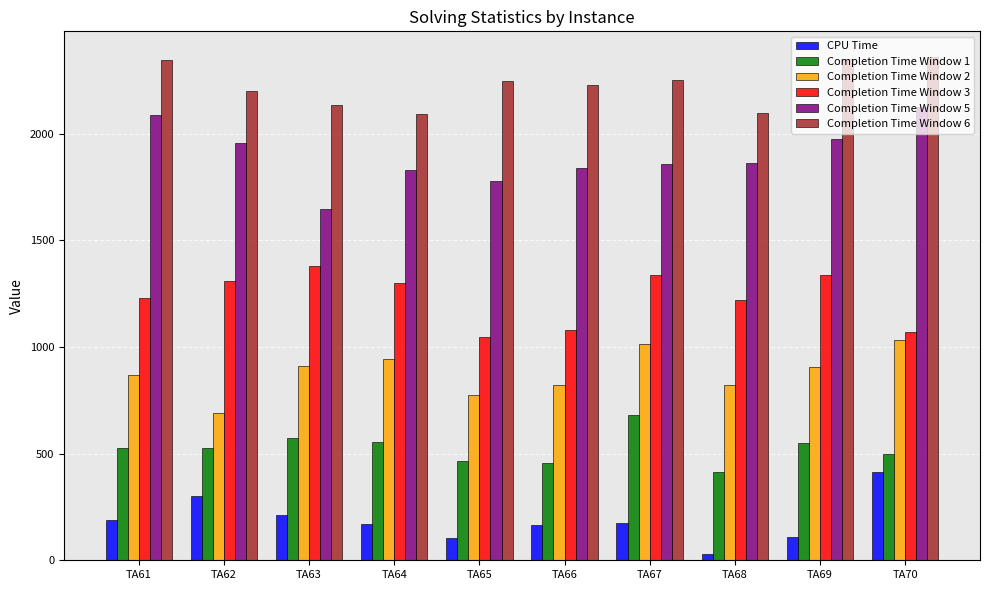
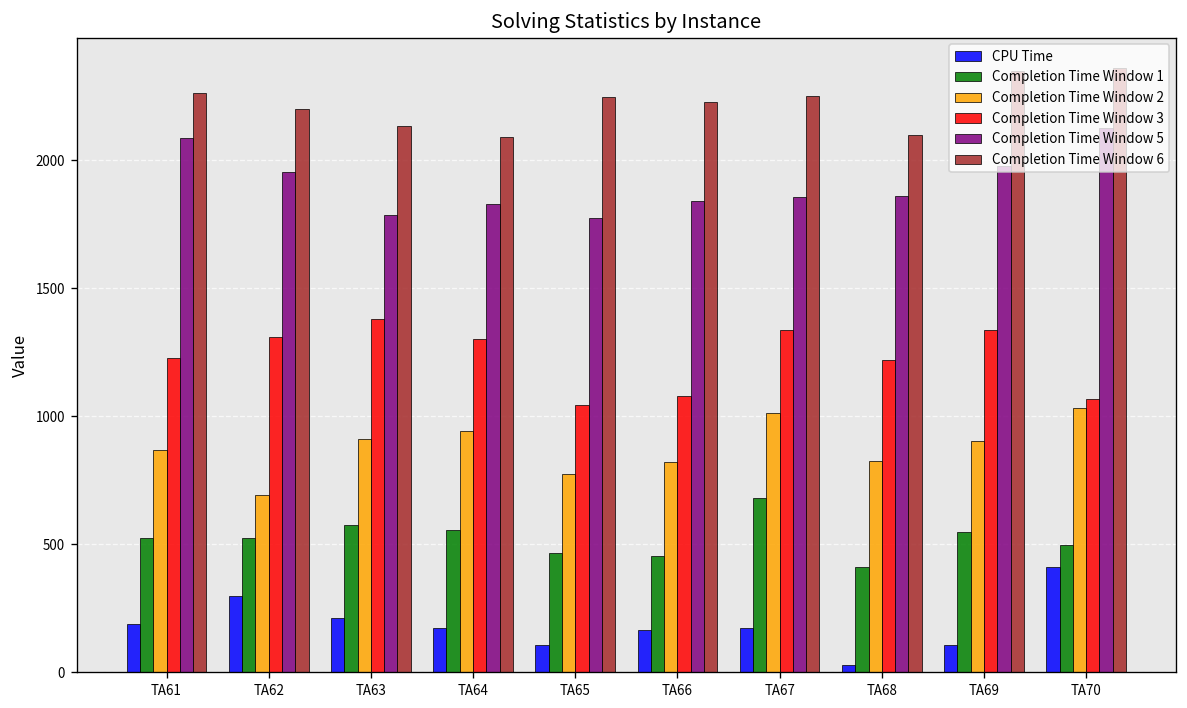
  {
    "CPU Time": {
      "TA61": 190,
      "TA62": 300,
      "TA63": 210,
      "TA64": 170,
      "TA65": 110,
      "TA66": 160,
      "TA67": 170,
      "TA68": 30,
      "TA69": 110,
      "TA70": 410
    },
    "Completion Time Window 1": {
      "TA61": 530,
      "TA62": 530,
      "TA63": 570,
      "TA64": 560,
      "TA65": 470,
      "TA66": 450,
      "TA67": 680,
      "TA68": 410,
      "TA69": 550,
      "TA70": 500
    },
    "Completion Time Window 2": {
      "TA61": 870,
      "TA62": 690,
      "TA63": 910,
      "TA64": 940,
      "TA65": 780,
      "TA66": 820,
      "TA67": 1010,
      "TA68": 820,
      "TA69": 910,
      "TA70": 1030
    },
    "Completion Time Window 3": {
      "TA61": 1230,
      "TA62": 1310,
      "TA63": 1380,
      "TA64": 1300,
      "TA65": 1050,
      "TA66": 1080,
      "TA67": 1340,
      "TA68": 1220,
      "TA69": 1340,
      "TA70": 1070
    },
    "Completion Time Window 5": {
      "TA61": 2090,
      "TA62": 1960,
-     "TA63": 1650,
+     "TA63": 1790,
      "TA64": 1830,
      "TA65": 1780,
      "TA66": 1840,
      "TA67": 1860,
      "TA68": 1860,
      "TA69": 1980
    },
    "Completion Time Window 6": {
-     "TA61": 2350,
+     "TA61": 2270,
      "TA62": 2200,
      "TA63": 2130,
      "TA64": 2090,
      "TA65": 2250,
      "TA66": 2230,
      "TA67": 2250,
      "TA68": 2100
    }
  }
